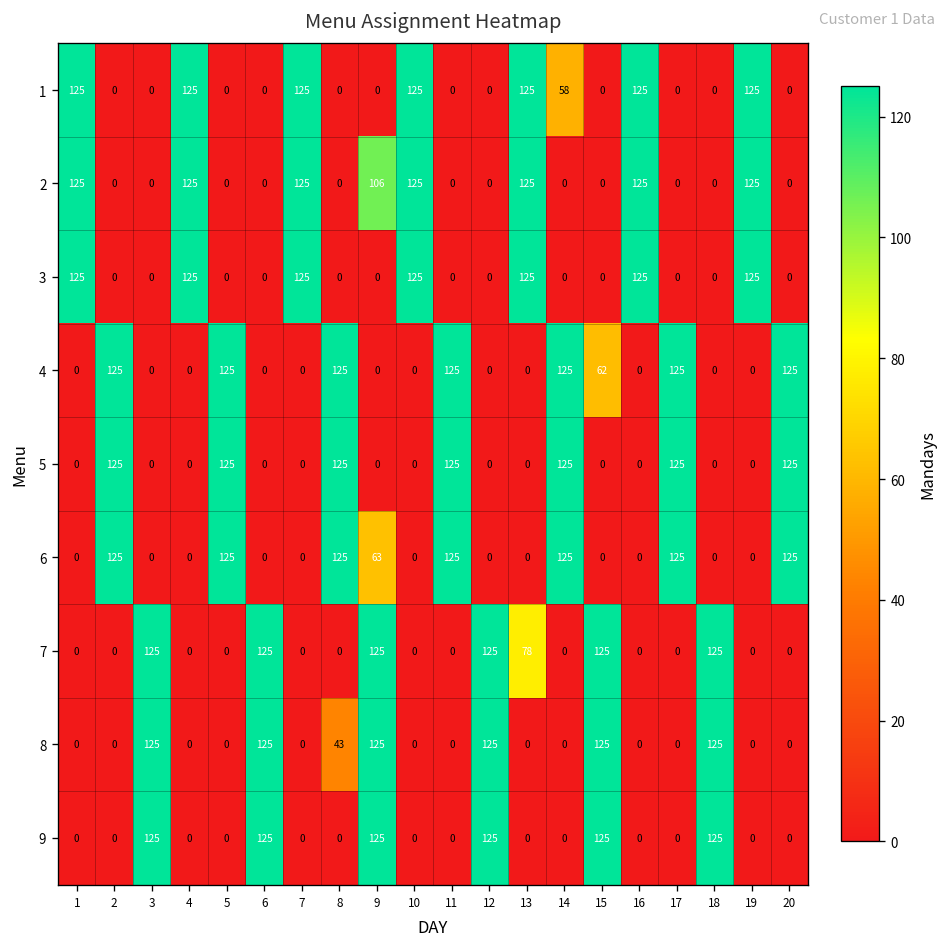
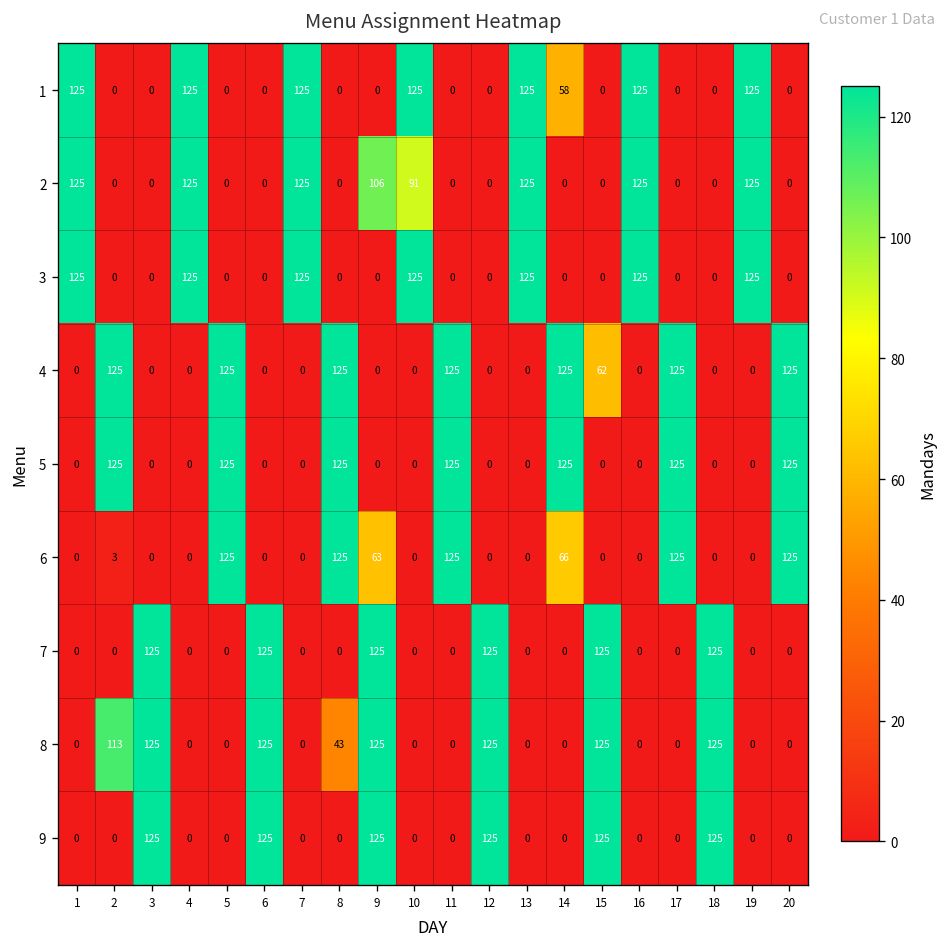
  {
    "1": {
      "1": 125,
      "2": 0,
      "3": 0,
      "4": 125,
      "5": 0,
      "6": 0,
      "7": 125,
      "8": 0,
      "9": 0,
      "10": 125,
      "11": 0,
      "12": 0,
      "13": 125,
      "14": 58,
      "15": 0,
      "16": 125,
      "17": 0,
      "18": 0,
      "19": 125,
      "20": 0
    },
    "2": {
      "1": 125,
      "2": 0,
      "3": 0,
      "4": 125,
      "5": 0,
      "6": 0,
      "7": 125,
      "8": 0,
      "9": 106,
-     "10": 125,
+     "10": 91,
      "11": 0,
      "12": 0,
      "13": 125,
      "14": 0,
      "15": 0,
      "16": 125,
      "17": 0,
      "18": 0,
      "19": 125,
      "20": 0
    },
    "3": {
      "1": 125,
      "2": 0,
      "3": 0,
      "4": 125,
      "5": 0,
      "6": 0,
      "7": 125,
      "8": 0,
      "9": 0,
      "10": 125,
      "11": 0,
      "12": 0,
      "13": 125,
      "14": 0,
      "15": 0,
      "16": 125,
      "17": 0,
      "18": 0,
      "19": 125,
      "20": 0
    },
    "4": {
      "1": 0,
      "2": 125,
      "3": 0,
      "4": 0,
      "5": 125,
      "6": 0,
      "7": 0,
      "8": 125,
      "9": 0,
      "10": 0,
      "11": 125,
      "12": 0,
      "13": 0,
      "14": 125,
      "15": 62,
      "16": 0,
      "17": 125,
      "18": 0,
      "19": 0,
      "20": 125
    },
    "5": {
      "1": 0,
      "2": 125,
      "3": 0,
      "4": 0,
      "5": 125,
      "6": 0,
      "7": 0,
      "8": 125,
      "9": 0,
      "10": 0,
      "11": 125,
      "12": 0,
      "13": 0,
      "14": 125,
      "15": 0,
      "16": 0,
      "17": 125,
      "18": 0,
      "19": 0,
      "20": 125
    },
    "6": {
      "1": 0,
-     "2": 125,
+     "2": 3,
      "3": 0,
      "4": 0,
      "5": 125,
      "6": 0,
      "7": 0,
      "8": 125,
      "9": 63,
      "10": 0,
      "11": 125,
      "12": 0,
      "13": 0,
-     "14": 125,
+     "14": 66,
      "15": 0,
      "16": 0,
      "17": 125,
      "18": 0,
      "19": 0,
      "20": 125
    },
    "7": {
      "1": 0,
      "2": 0,
      "3": 125,
      "4": 0,
      "5": 0,
      "6": 125,
      "7": 0,
      "8": 0,
      "9": 125,
      "10": 0,
      "11": 0,
      "12": 125,
-     "13": 78,
+     "13": 0,
      "14": 0,
      "15": 125,
      "16": 0,
      "17": 0,
      "18": 125,
      "19": 0,
      "20": 0
    },
    "8": {
      "1": 0,
-     "2": 0,
+     "2": 113,
      "3": 125,
      "4": 0,
      "5": 0,
      "6": 125,
      "7": 0,
      "8": 43,
      "9": 125,
      "10": 0,
      "11": 0,
      "12": 125,
      "13": 0,
      "14": 0,
      "15": 125,
      "16": 0,
      "17": 0,
      "18": 125,
      "19": 0,
      "20": 0
    },
    "9": {
      "1": 0,
      "2": 0,
      "3": 125,
      "4": 0,
      "5": 0,
      "6": 125,
      "7": 0,
      "8": 0,
      "9": 125,
      "10": 0,
      "11": 0,
      "12": 125,
      "13": 0,
      "14": 0,
      "15": 125,
      "16": 0,
      "17": 0,
      "18": 125,
      "19": 0,
      "20": 0
    }
  }
